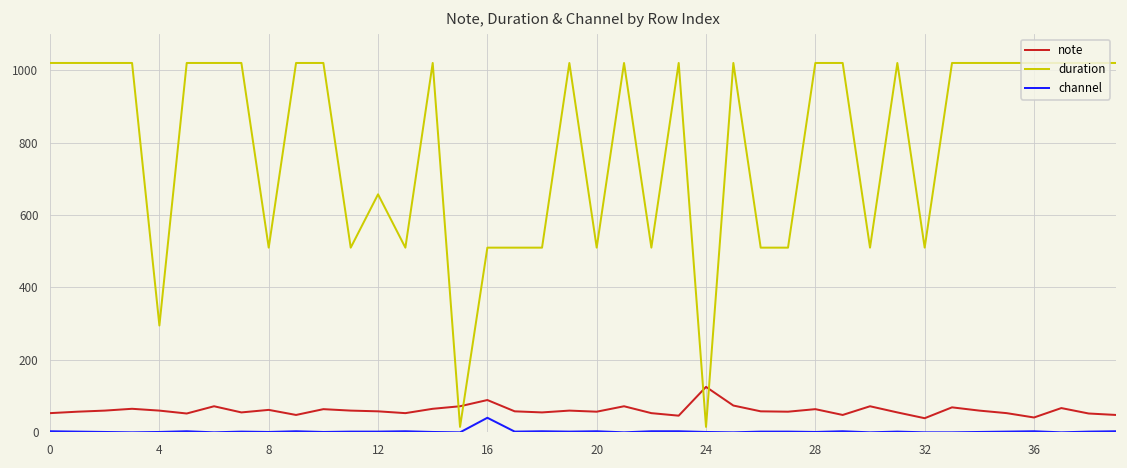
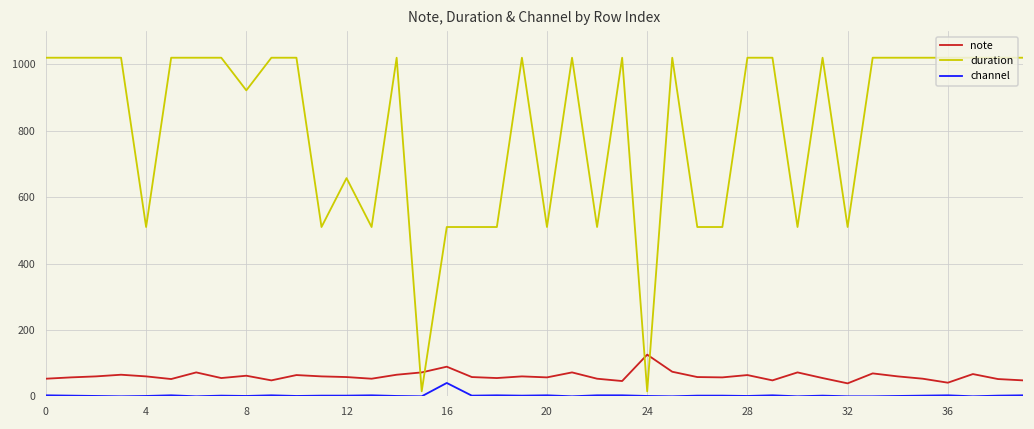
  {
    "note": {
      "0": 50,
      "4": 60,
      "8": 60,
      "12": 60,
      "16": 90,
      "20": 60,
      "24": 130,
      "28": 60,
      "32": 40,
      "36": 40
    },
    "duration": {
      "0": 1020,
-     "4": 300,
-     "8": 510,
+     "4": 510,
+     "8": 920,
      "12": 660,
      "16": 510,
      "20": 510,
      "24": 20,
      "28": 1020,
      "32": 510
    },
    "channel": {
      "0": 0,
      "4": 0,
      "8": 0,
      "12": 0,
      "16": 40,
      "20": 0,
      "24": 0,
      "28": 0,
      "32": 0,
      "36": 0
    }
  }
